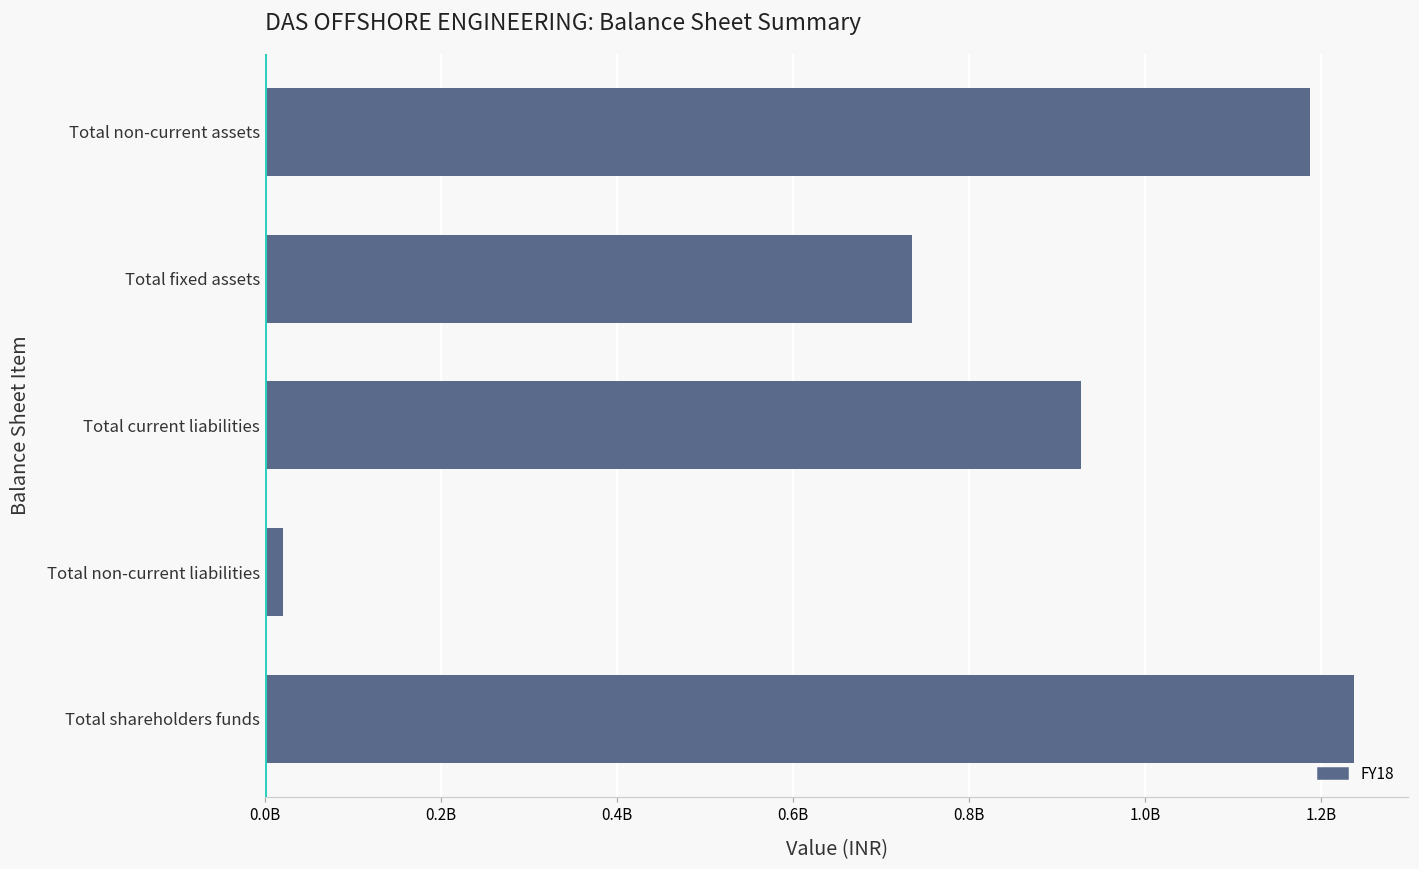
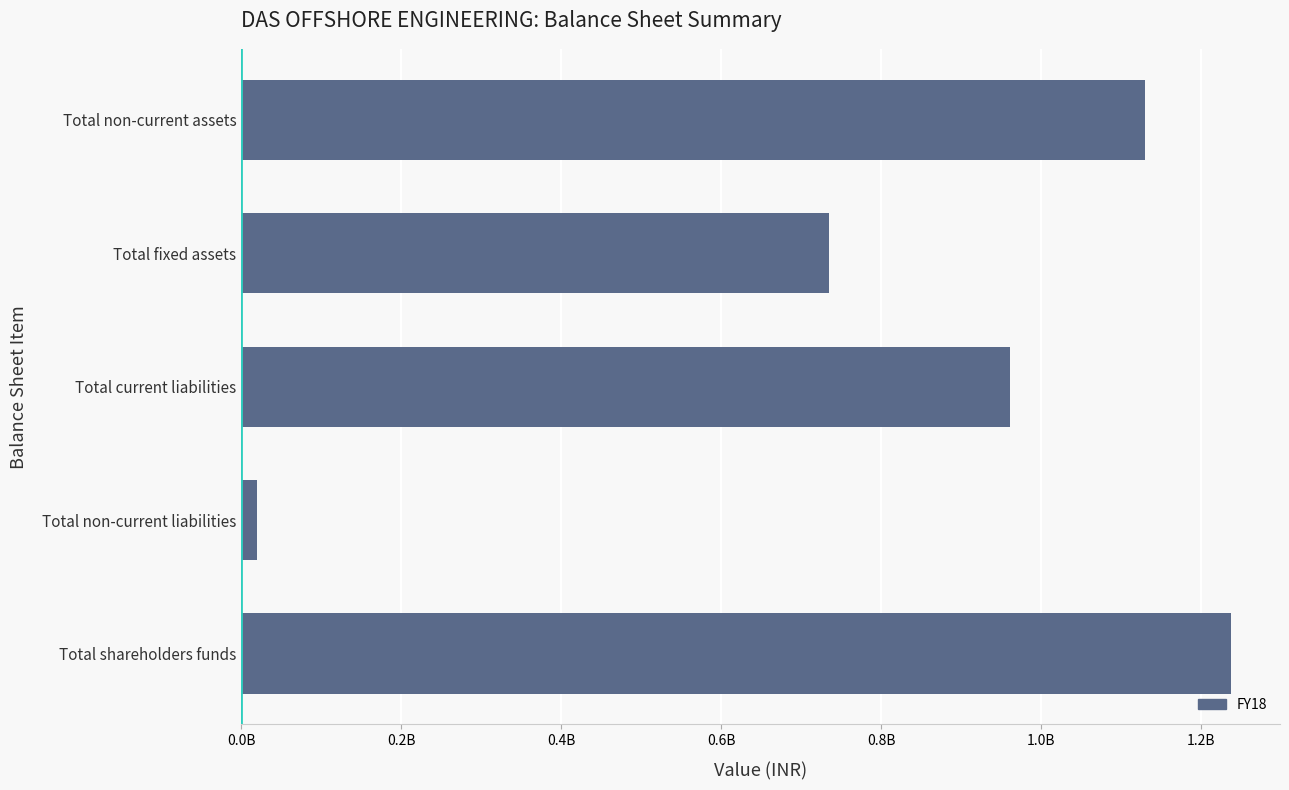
  {
-   "Total non-current assets": 1190000000,
+   "Total non-current assets": 1130000000,
    "Total fixed assets": 740000000,
-   "Total current liabilities": 930000000,
+   "Total current liabilities": 960000000,
    "Total non-current liabilities": 20000000,
    "Total shareholders funds": 1240000000
  }
